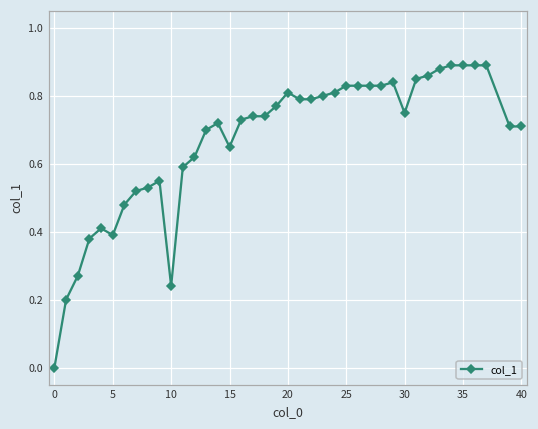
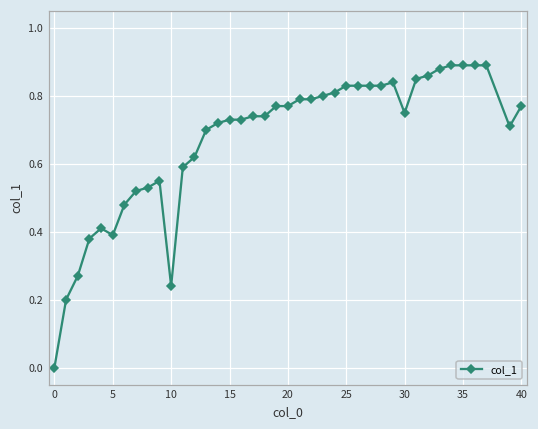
  {
    "0": 0.00,
    "5": 0.39,
    "10": 0.24,
-   "15": 0.65,
-   "20": 0.81,
+   "15": 0.73,
+   "20": 0.77,
    "25": 0.83,
    "30": 0.75,
    "35": 0.89,
-   "40": 0.71
+   "40": 0.77
  }
